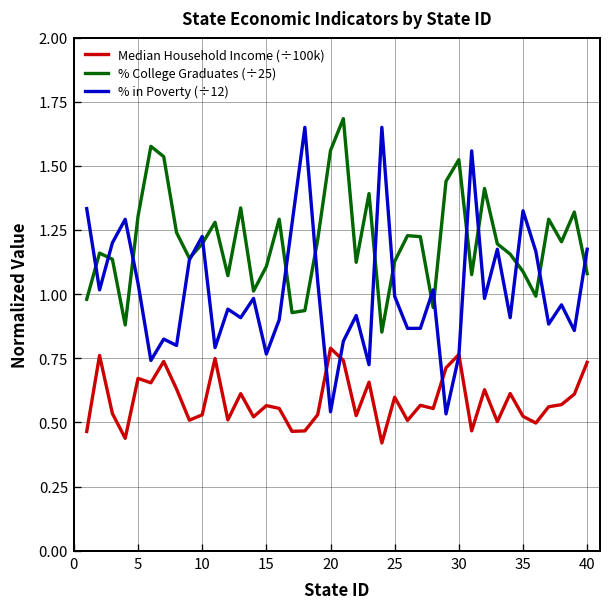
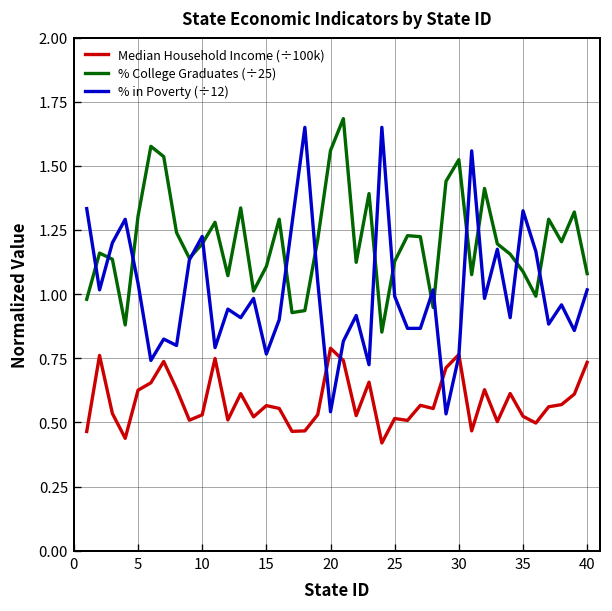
  {
    "Median Household Income (÷100k)": {
-     "5": 0.67,
+     "5": 0.63,
      "10": 0.53,
      "15": 0.57,
      "20": 0.79,
-     "25": 0.60,
+     "25": 0.52,
      "35": 0.52,
      "40": 0.73
    },
    "% College Graduates (÷25)": {
      "5": 1.30,
      "10": 1.20,
      "15": 1.11,
      "20": 1.56,
      "25": 1.13,
      "30": 1.52,
      "35": 1.09,
      "40": 1.08
    },
    "% in Poverty (÷12)": {
      "5": 1.04,
      "10": 1.22,
      "15": 0.77,
      "20": 0.54,
      "25": 0.99,
      "35": 1.33,
-     "40": 1.18
+     "40": 1.02
    }
  }
